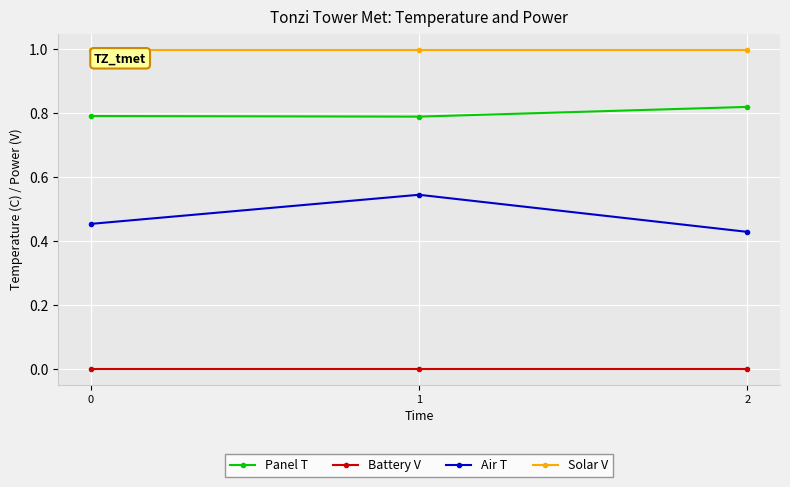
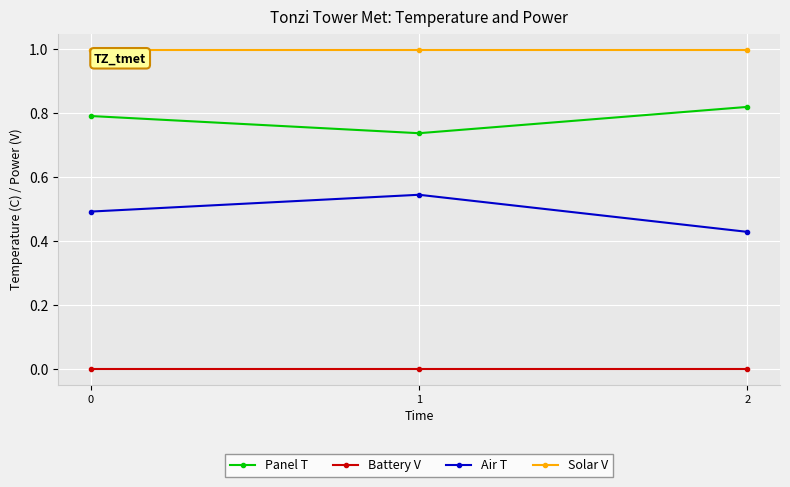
  {
    "Panel T": {
      "0": 0.79,
-     "1": 0.79,
+     "1": 0.74,
      "2": 0.82
    },
    "Battery V": {
      "0": 0.00,
      "1": 0.00,
      "2": 0.00
    },
    "Air T": {
-     "0": 0.45,
+     "0": 0.49,
      "1": 0.54,
      "2": 0.43
    },
    "Solar V": {
      "1": 1.00,
      "2": 1.00
    }
  }
